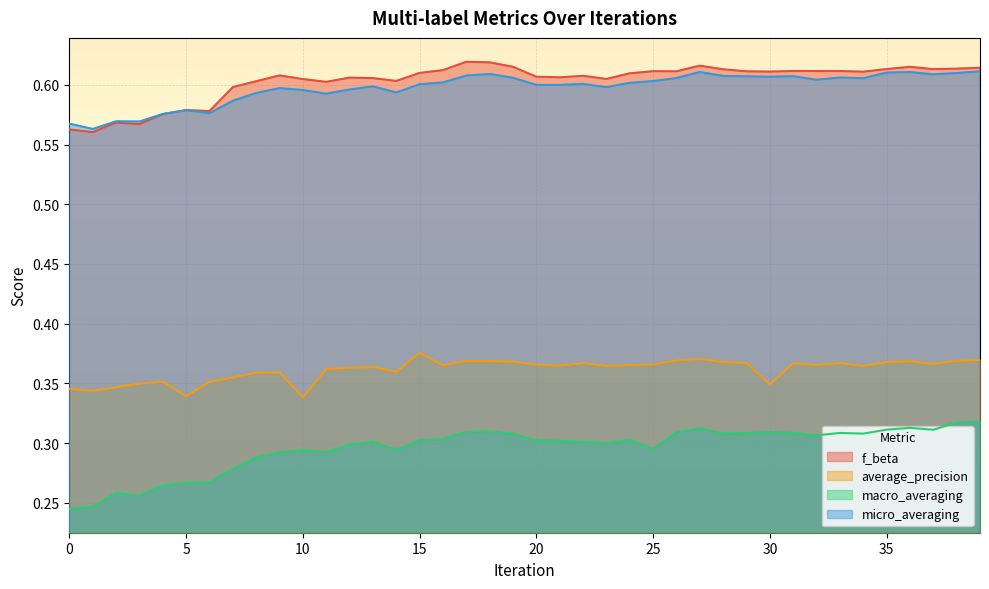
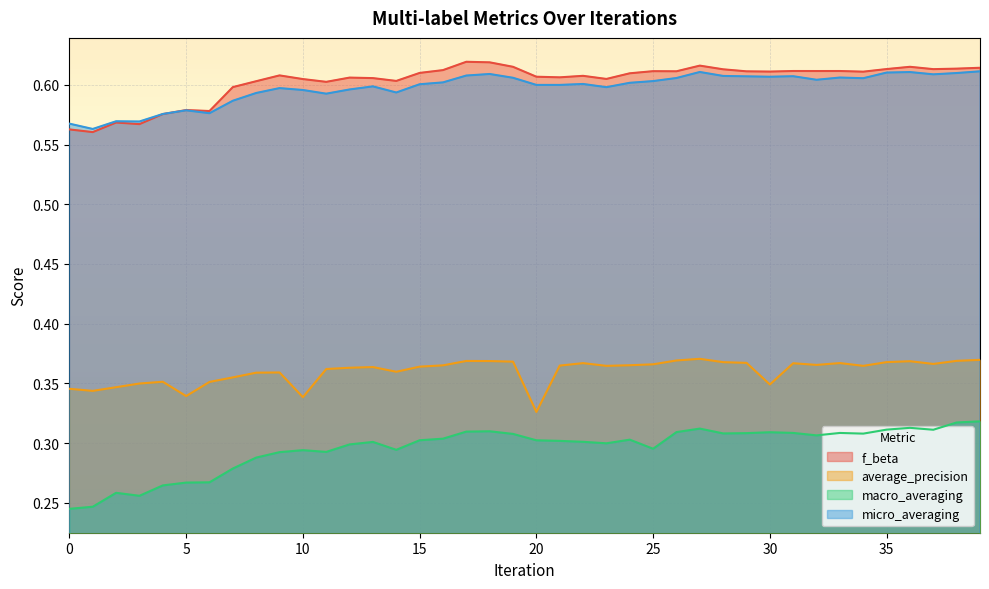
  {
    "f_beta": {
      "0": 0.563,
      "10": 0.605,
      "15": 0.610,
      "20": 0.607,
      "25": 0.611,
      "30": 0.611,
      "35": 0.613
    },
    "average_precision": {
      "0": 0.345,
      "5": 0.339,
      "10": 0.338,
-     "15": 0.375,
-     "20": 0.366,
+     "15": 0.364,
+     "20": 0.326,
      "25": 0.366,
      "30": 0.349,
      "35": 0.368
    },
    "macro_averaging": {
      "0": 0.245,
      "5": 0.267,
      "10": 0.294,
      "15": 0.302,
      "20": 0.302,
      "25": 0.295,
      "30": 0.309
    },
    "micro_averaging": {
      "0": 0.567,
      "10": 0.596,
      "15": 0.600,
      "20": 0.600,
      "25": 0.603,
      "30": 0.607,
      "35": 0.610
    }
  }
